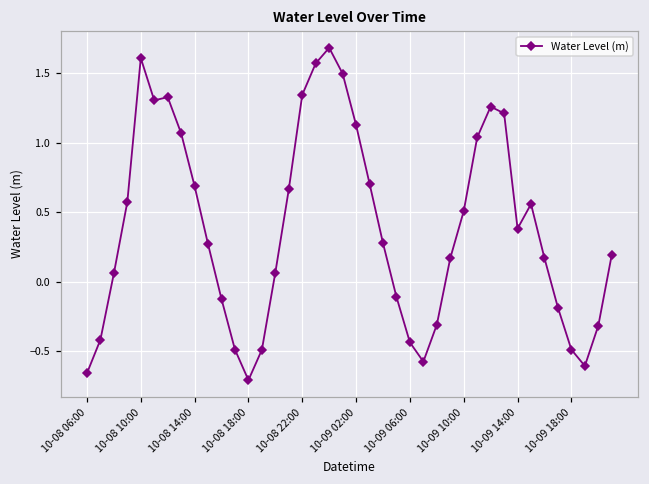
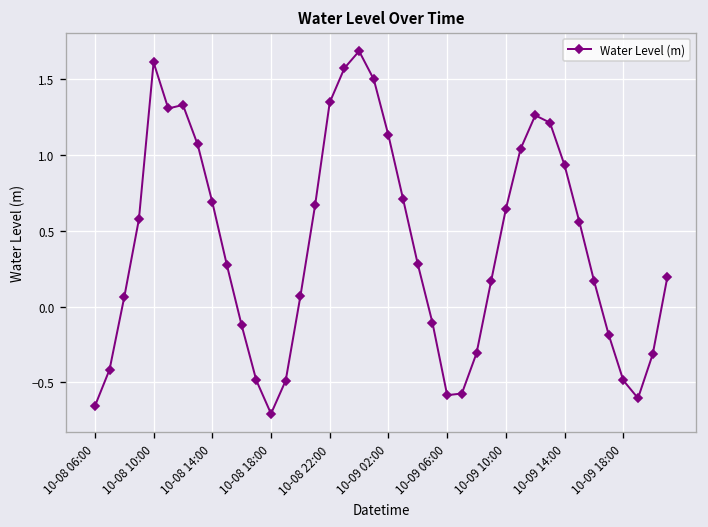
  {
    "10-08 06:00": -0.66,
    "10-08 10:00": 1.61,
    "10-08 14:00": 0.69,
    "10-08 18:00": -0.71,
    "10-08 22:00": 1.35,
    "10-09 02:00": 1.13,
-   "10-09 06:00": -0.44,
-   "10-09 10:00": 0.51,
-   "10-09 14:00": 0.38,
+   "10-09 06:00": -0.58,
+   "10-09 10:00": 0.64,
+   "10-09 14:00": 0.93,
    "10-09 18:00": -0.49
  }
